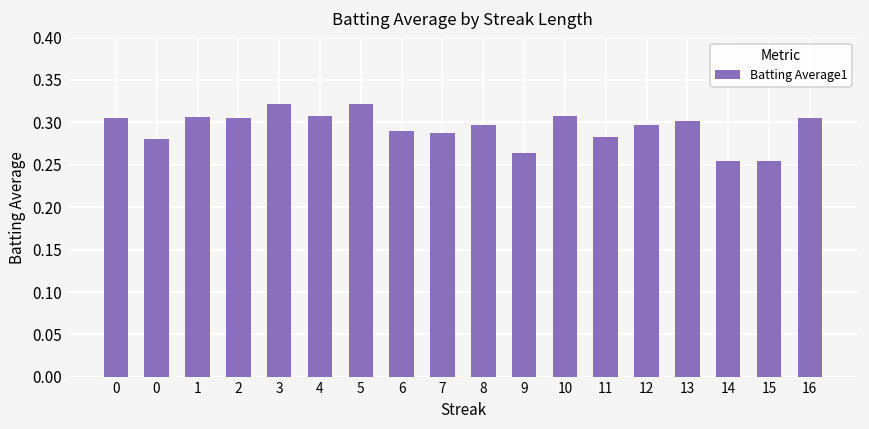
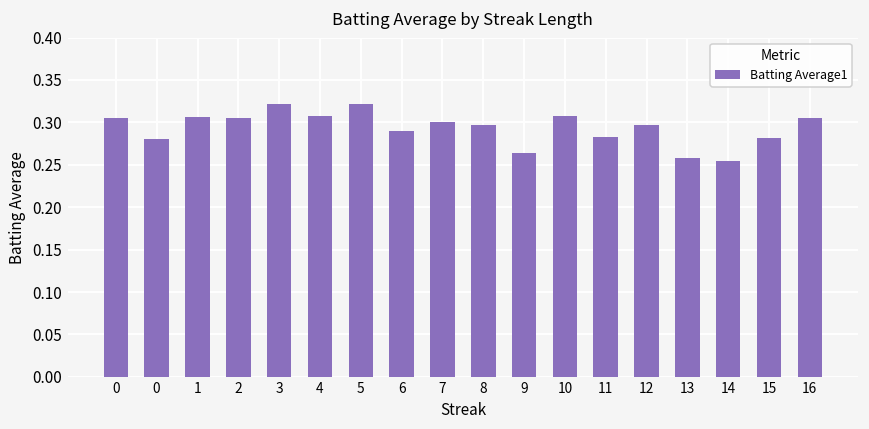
  {
    "1": 0.31,
    "2": 0.31,
    "3": 0.32,
    "4": 0.31,
    "5": 0.32,
    "6": 0.29,
-   "7": 0.29,
+   "7": 0.30,
    "8": 0.30,
    "9": 0.26,
    "10": 0.31,
    "11": 0.28,
    "12": 0.30,
-   "13": 0.30,
+   "13": 0.26,
    "14": 0.26,
-   "15": 0.26,
+   "15": 0.28,
    "16": 0.31
  }
